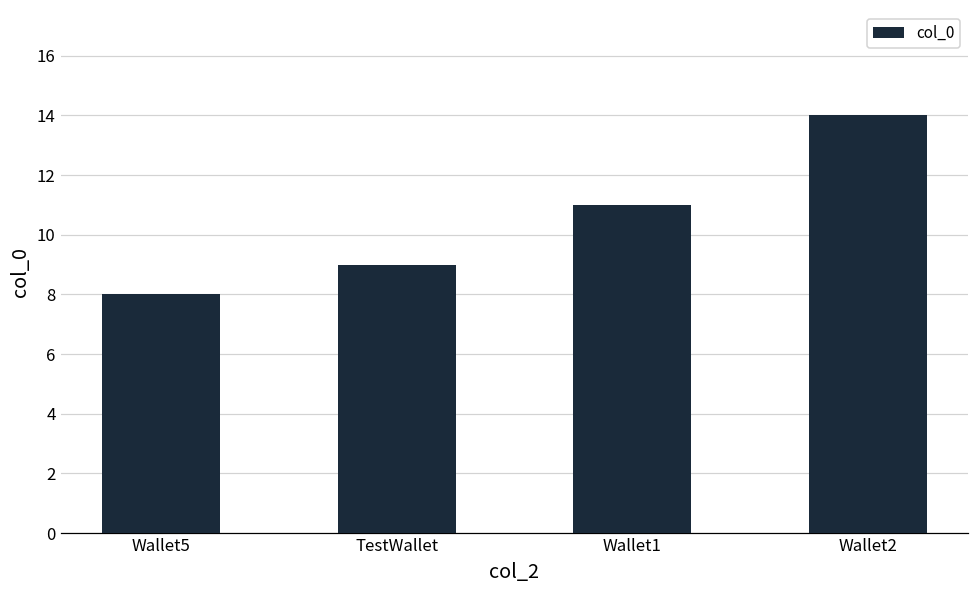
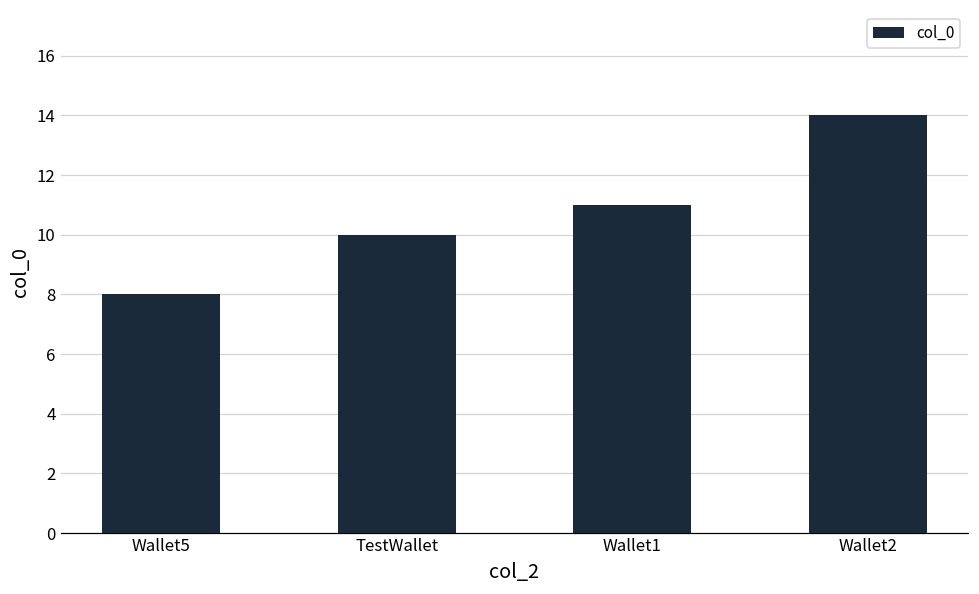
  {
    "Wallet5": 8,
-   "TestWallet": 9,
+   "TestWallet": 10,
    "Wallet1": 11,
    "Wallet2": 14
  }
